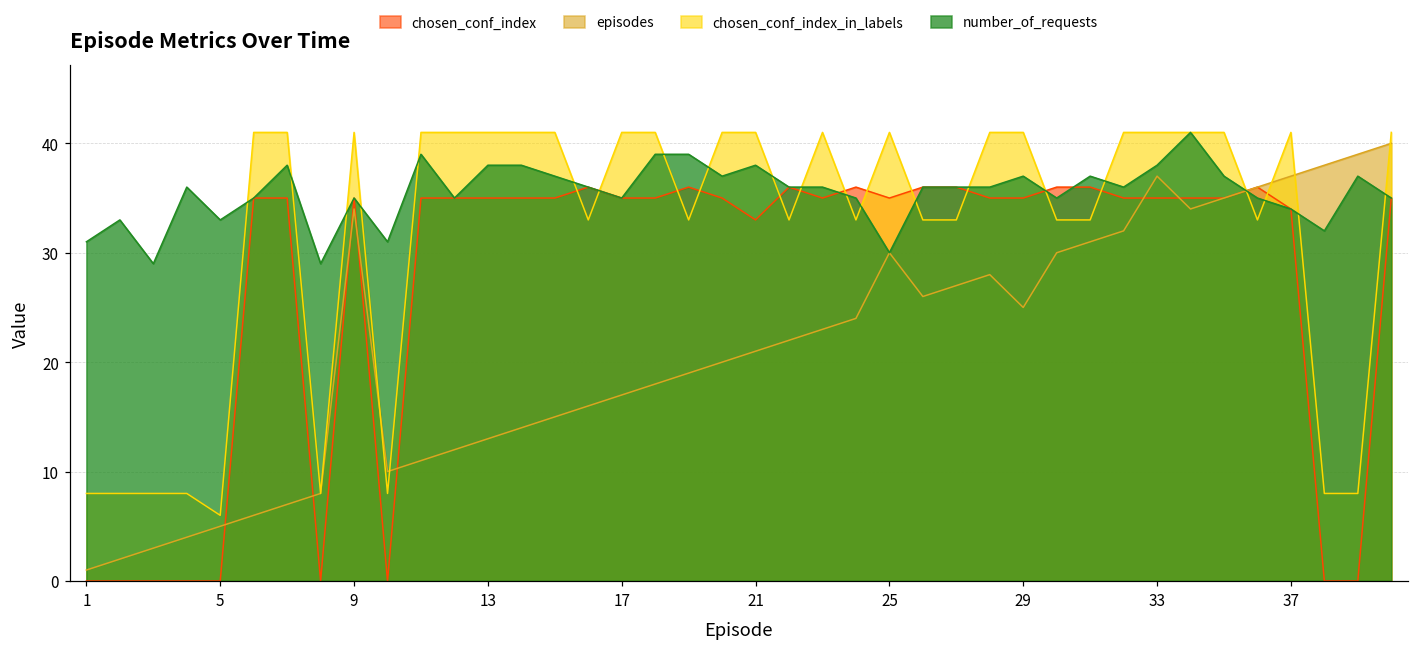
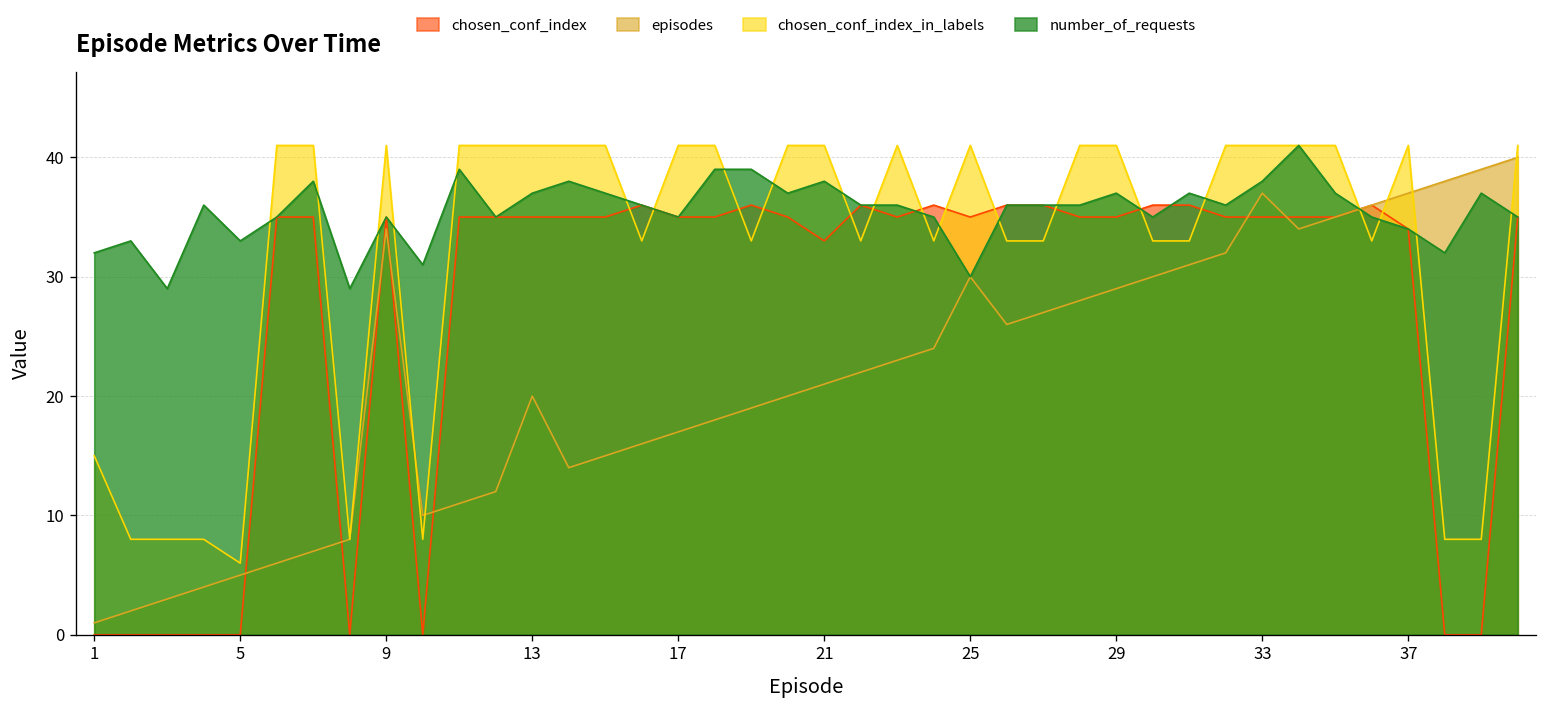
  {
    "chosen_conf_index": {
      "1": 0,
      "5": 0,
      "13": 35,
      "21": 33,
      "25": 35,
      "29": 35,
      "33": 35
    },
    "episodes": {
      "1": 1,
      "5": 5,
      "9": 34,
-     "13": 13,
+     "13": 20,
      "17": 17,
      "21": 21,
-     "29": 25,
+     "29": 29,
      "33": 37,
      "37": 37
    },
    "chosen_conf_index_in_labels": {
-     "1": 8,
+     "1": 15,
      "5": 6,
      "9": 41,
      "13": 41,
      "17": 41,
      "21": 41,
      "25": 41,
      "29": 41,
      "33": 41,
      "37": 41
    },
    "number_of_requests": {
-     "1": 31,
+     "1": 32,
      "5": 33,
-     "13": 38,
+     "13": 37,
      "21": 38,
      "29": 37,
      "33": 38
    }
  }
